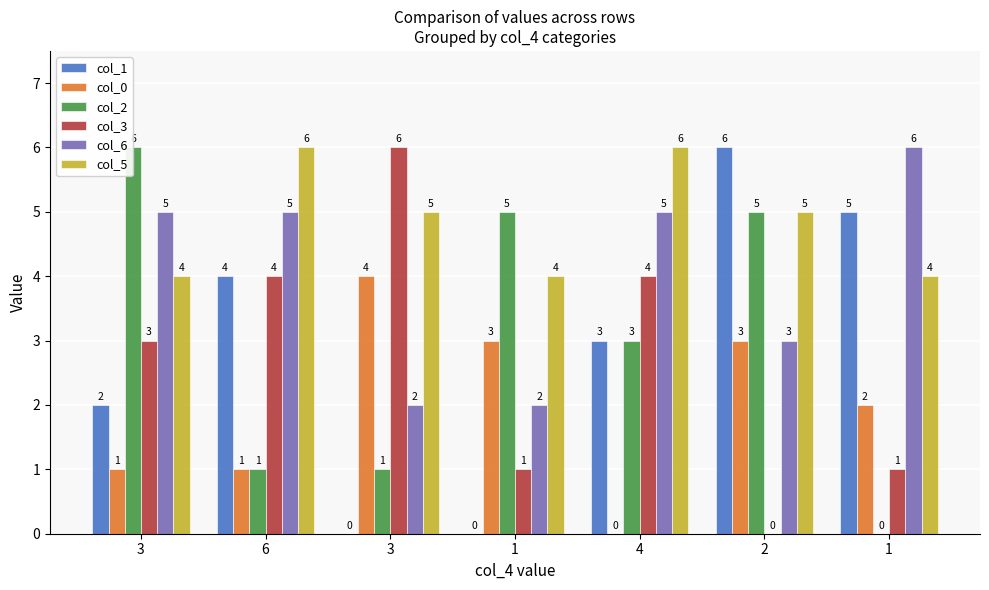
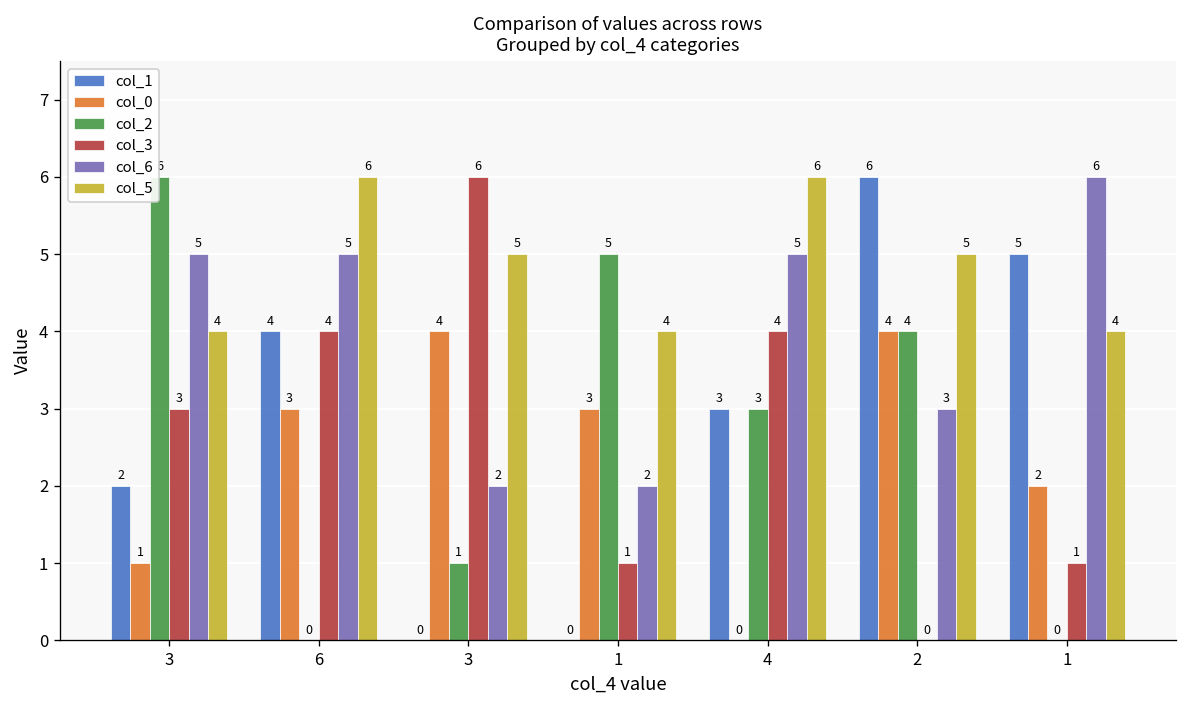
  {
    "col_0": {
-     "6": 1,
+     "6": 3,
      "4": 0,
-     "2": 3
+     "2": 4
    },
    "col_2": {
-     "6": 1,
+     "6": 0,
      "4": 3,
-     "2": 5
+     "2": 4
    },
    "col_3": {
      "6": 4,
      "4": 4,
      "2": 0
    },
    "col_5": {
      "6": 6,
      "4": 6,
      "2": 5
    }
  }
